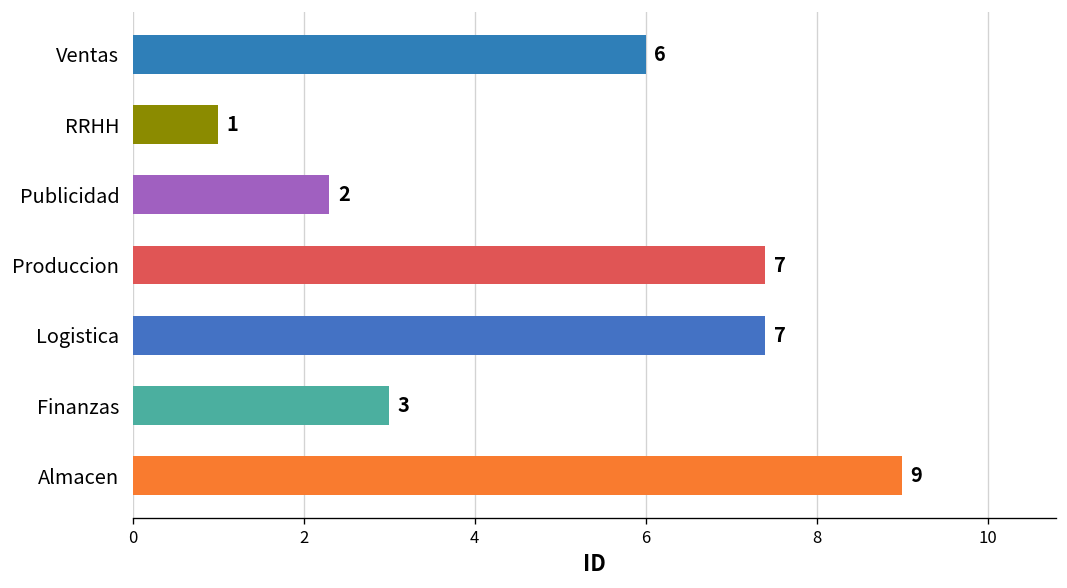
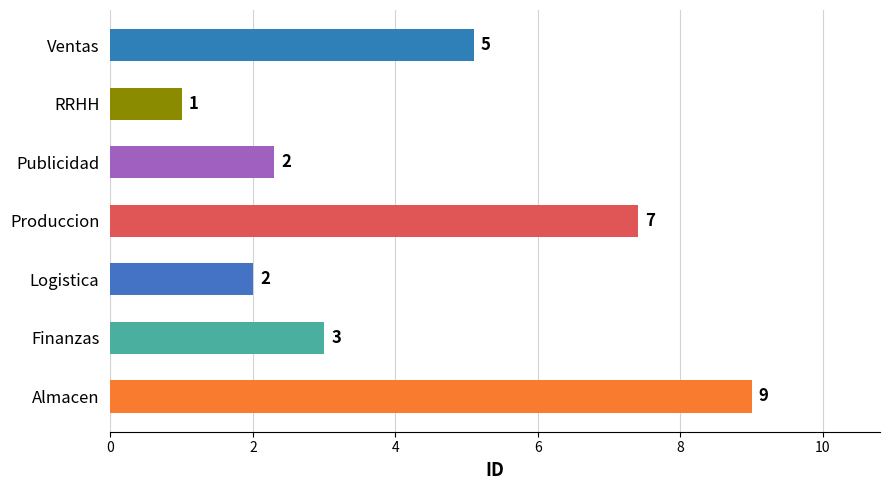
  {
-   "Ventas": 6,
+   "Ventas": 5,
    "RRHH": 1,
    "Publicidad": 2,
    "Produccion": 7,
-   "Logistica": 7,
+   "Logistica": 2,
    "Finanzas": 3,
    "Almacen": 9
  }
